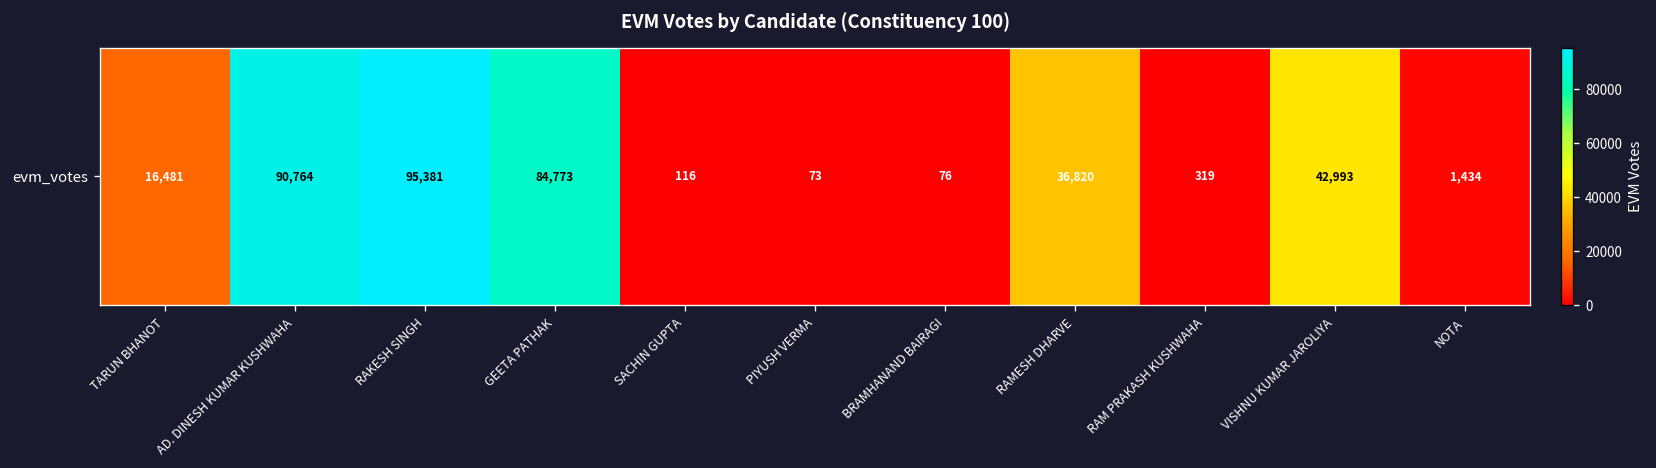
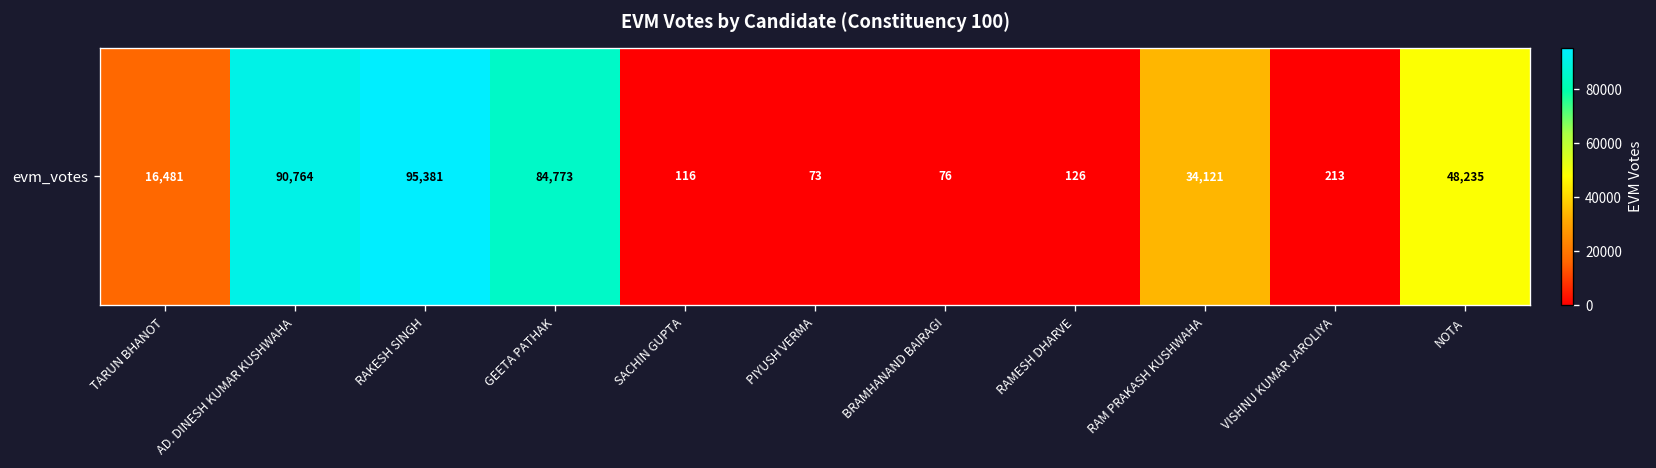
  {
    "evm_votes": {
      "TARUN BHANOT": "16,481",
      "AD. DINESH KUMAR KUSHWAHA": "90,764",
      "RAKESH SINGH": "95,381",
      "GEETA PATHAK": "84,773",
      "SACHIN GUPTA": "116",
      "PIYUSH VERMA": "73",
      "BRAMHANAND BAIRAGI": "76",
-     "RAMESH DHARVE": "36,820",
-     "RAM PRAKASH KUSHWAHA": "319",
-     "VISHNU KUMAR JAROLIYA": "42,993",
-     "NOTA": "1,434"
+     "RAMESH DHARVE": "126",
+     "RAM PRAKASH KUSHWAHA": "34,121",
+     "VISHNU KUMAR JAROLIYA": "213",
+     "NOTA": "48,235"
    }
  }
